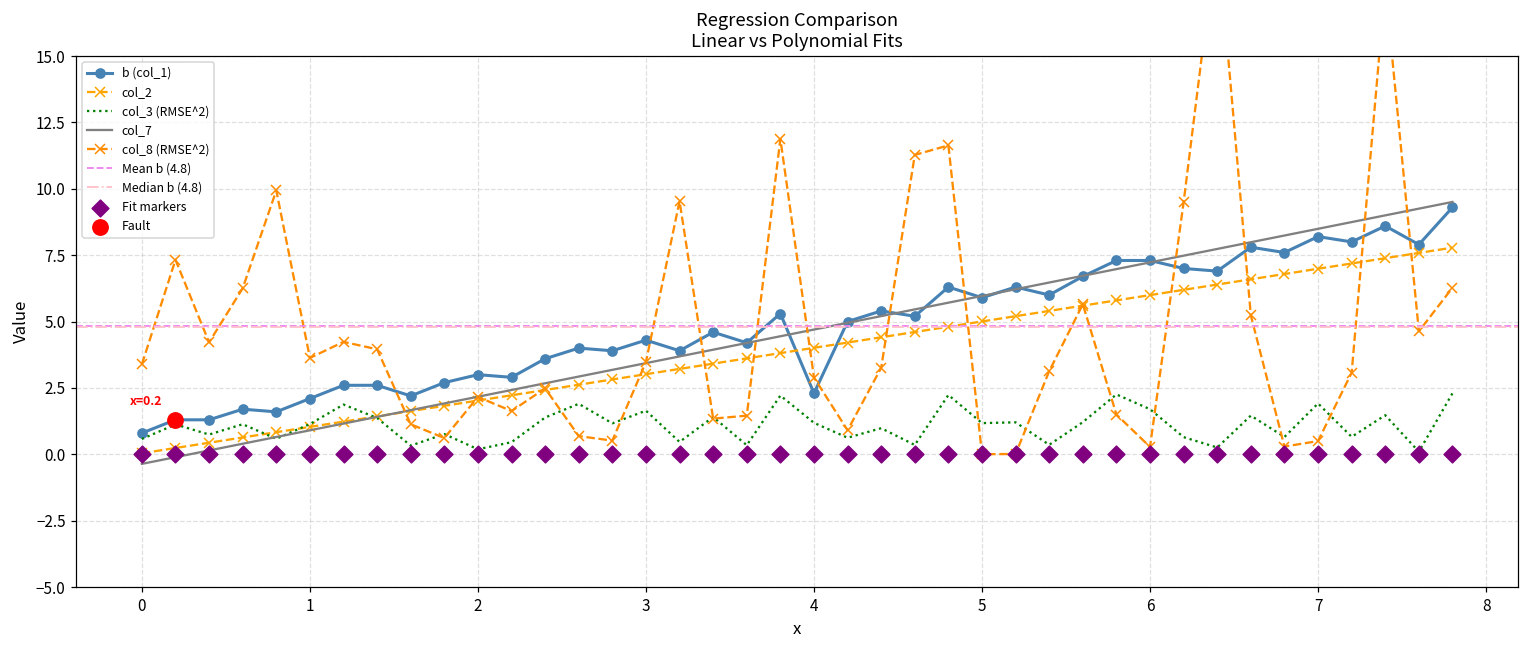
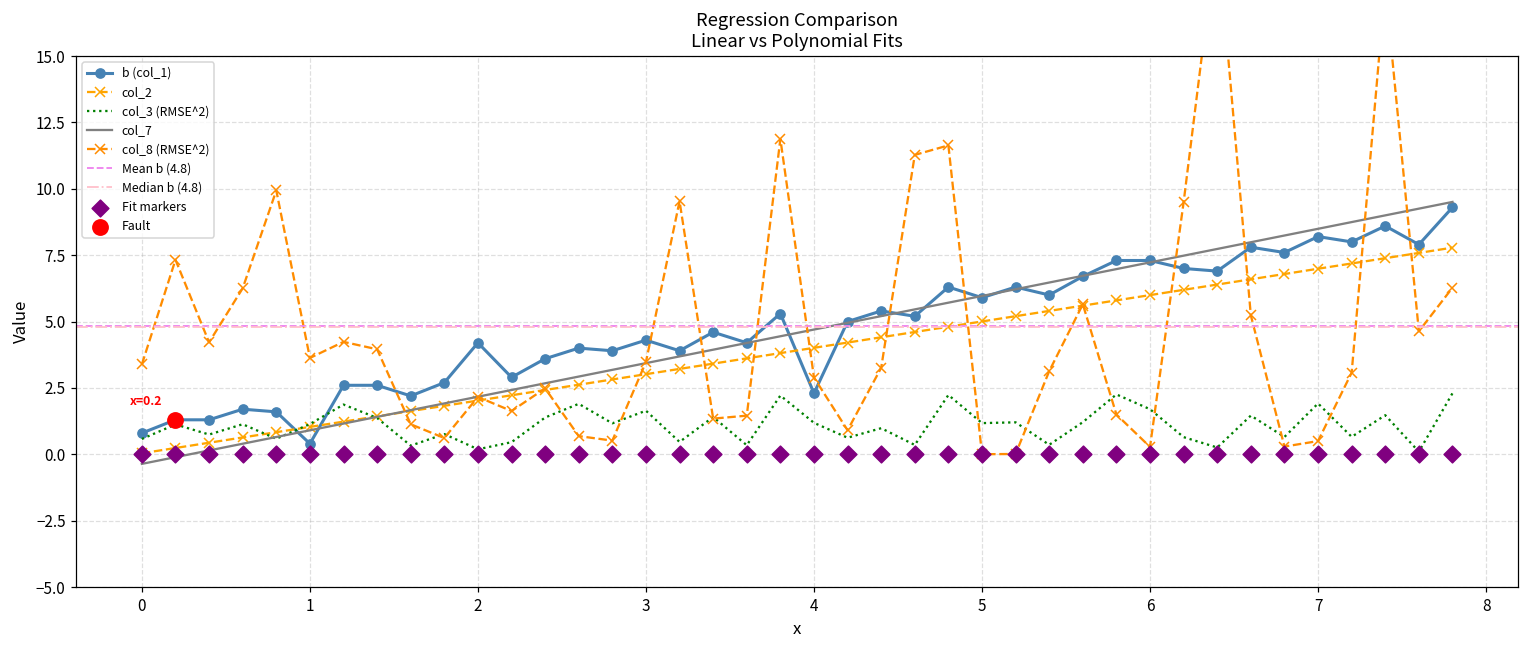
  {
    "b (col_1)": {
      "0": 0.8,
-     "1": 2.1,
-     "2": 3.0,
+     "1": 0.4,
+     "2": 4.2,
      "3": 4.3,
      "4": 2.3,
      "7": 8.2
    },
    "col_3 (RMSE^2)": {
      "0": 0.6,
      "1": 1.1,
      "2": 0.2,
      "3": 1.6,
      "4": 1.2,
      "5": 1.2,
      "6": 1.7,
      "7": 1.9
    },
    "col_7": {
      "0": -0.4,
      "1": 0.9,
      "4": 4.7,
      "7": 8.5
    }
  }
